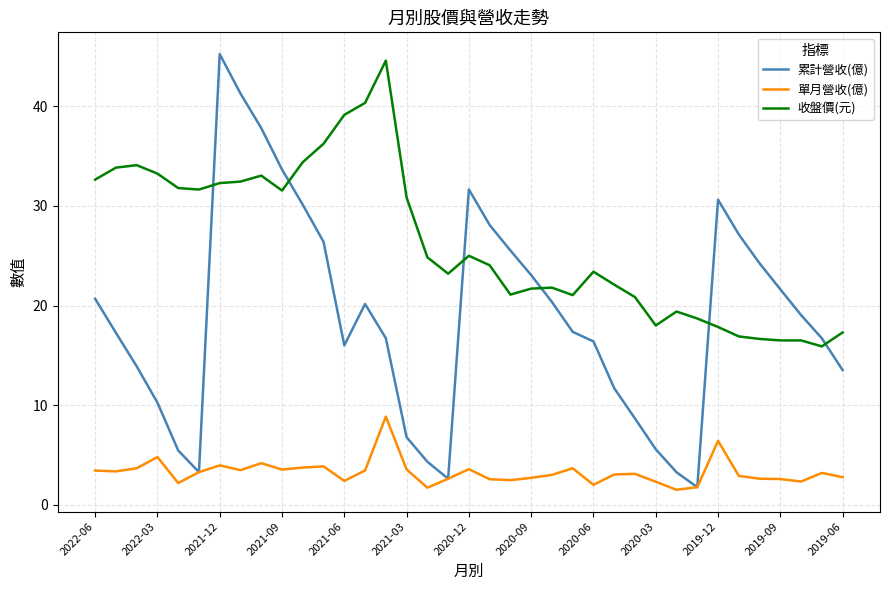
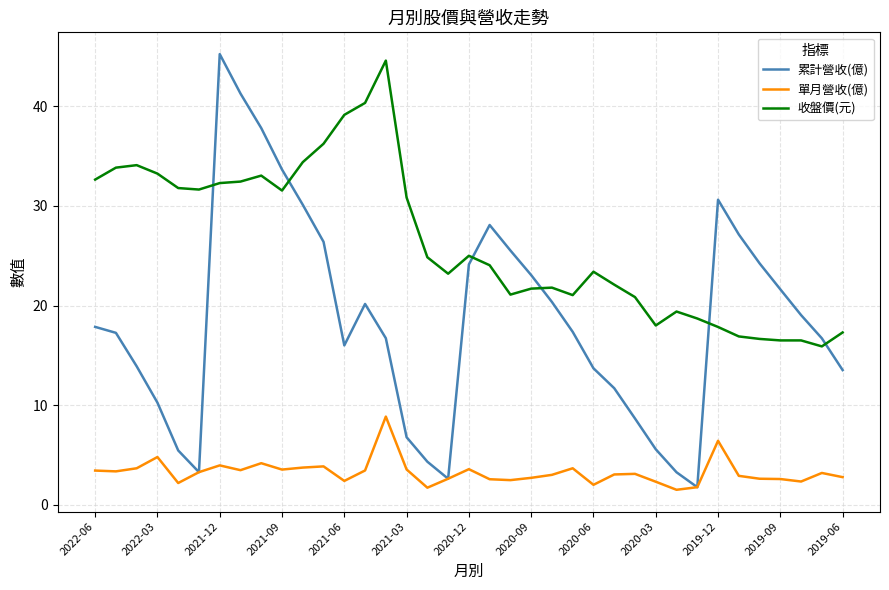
  {
    "累計營收(億)": {
-     "2022-06": 21,
+     "2022-06": 18,
      "2022-03": 10,
      "2021-12": 45,
      "2021-09": 34,
      "2021-06": 16,
      "2021-03": 7,
-     "2020-12": 32,
+     "2020-12": 24,
      "2020-09": 23,
-     "2020-06": 16,
+     "2020-06": 14,
      "2020-03": 6,
      "2019-12": 31,
      "2019-09": 22,
      "2019-06": 14
    },
    "單月營收(億)": {
      "2022-06": 3,
      "2022-03": 5,
      "2021-12": 4,
      "2021-09": 4,
      "2021-06": 2,
      "2021-03": 4,
      "2020-12": 4,
      "2020-09": 3,
      "2020-06": 2,
      "2020-03": 2,
      "2019-12": 6,
      "2019-09": 3,
      "2019-06": 3
    },
    "收盤價(元)": {
      "2022-06": 33,
      "2022-03": 33,
      "2021-12": 32,
      "2021-09": 32,
      "2021-06": 39,
      "2021-03": 31,
      "2020-12": 25,
      "2020-09": 22,
      "2020-06": 23,
      "2020-03": 18,
      "2019-12": 18,
      "2019-09": 17,
      "2019-06": 17
    }
  }
